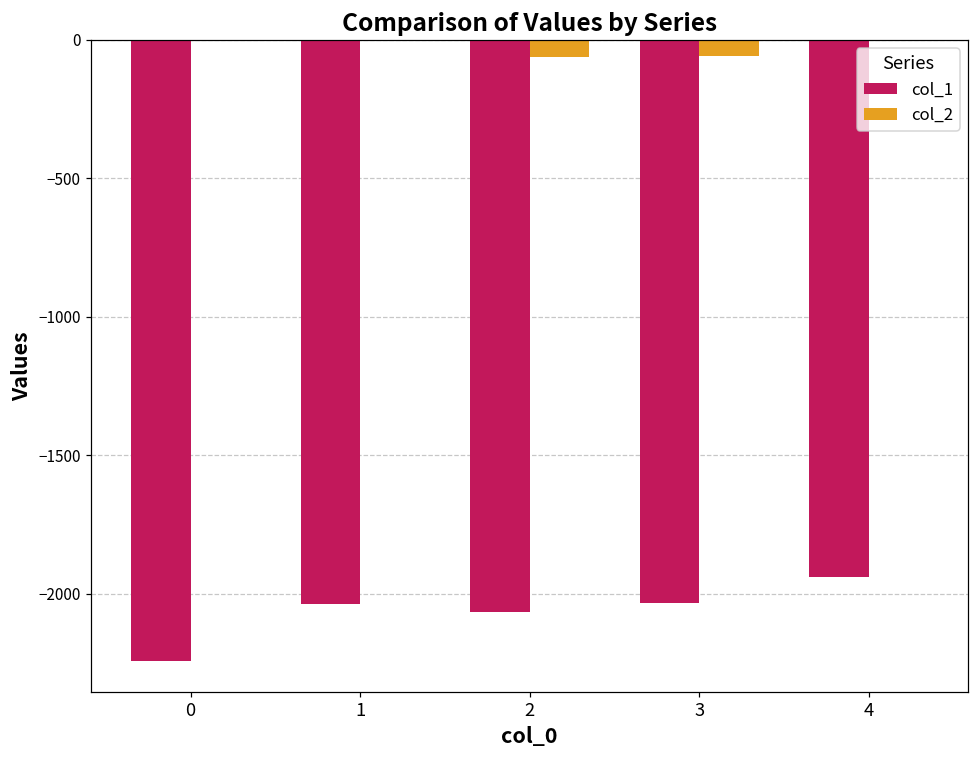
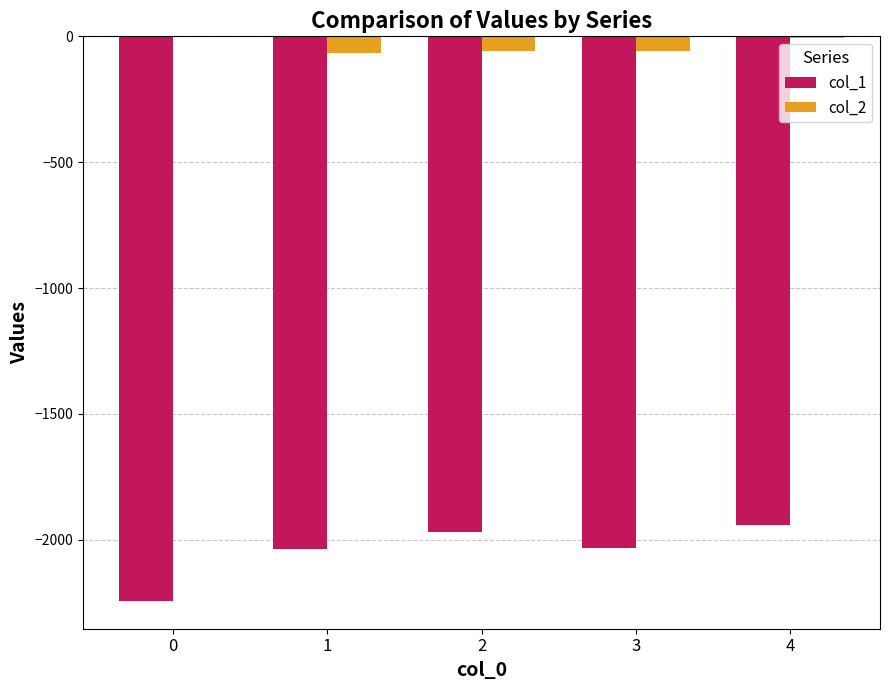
  {
    "col_1": {
      "0": -2240,
      "1": -2040,
-     "2": -2070,
+     "2": -1970,
      "3": -2030,
      "4": -1940
    },
    "col_2": {
      "0": 0,
-     "1": 0,
+     "1": -70,
      "2": -60,
      "3": -60
    }
  }
